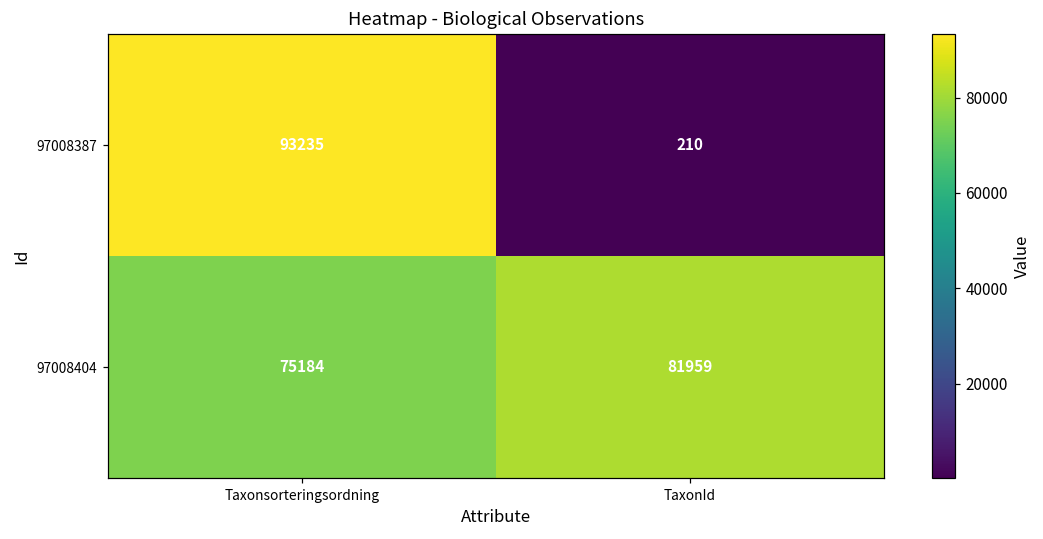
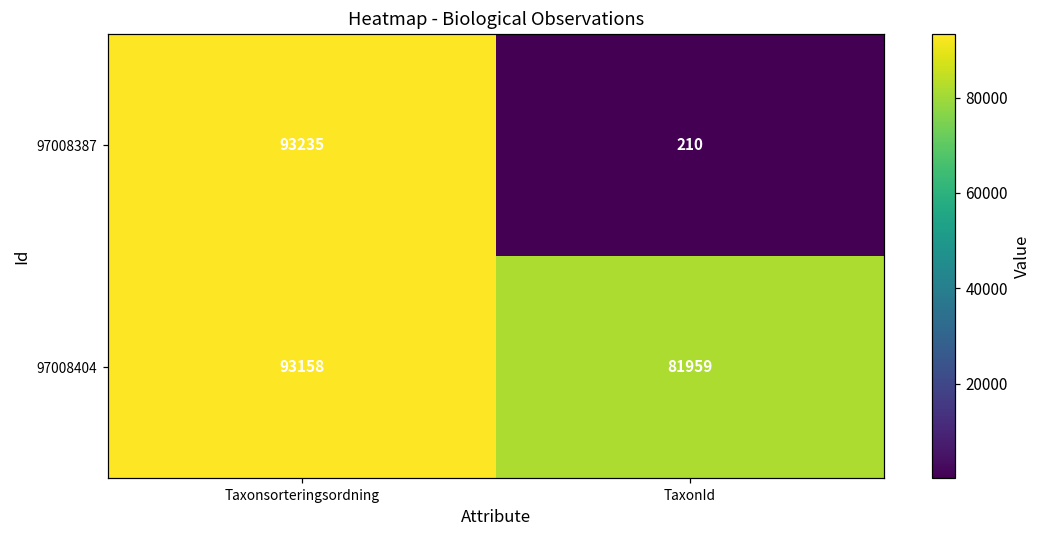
  {
    "97008387": {
      "Taxonsorteringsordning": 93235,
      "TaxonId": 210
    },
    "97008404": {
-     "Taxonsorteringsordning": 75184,
+     "Taxonsorteringsordning": 93158,
      "TaxonId": 81959
    }
  }
